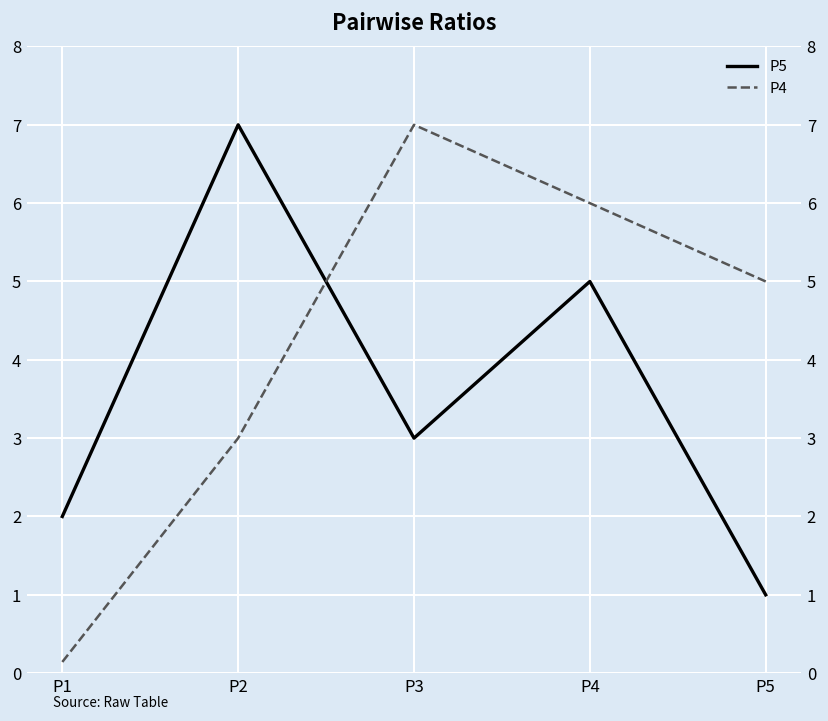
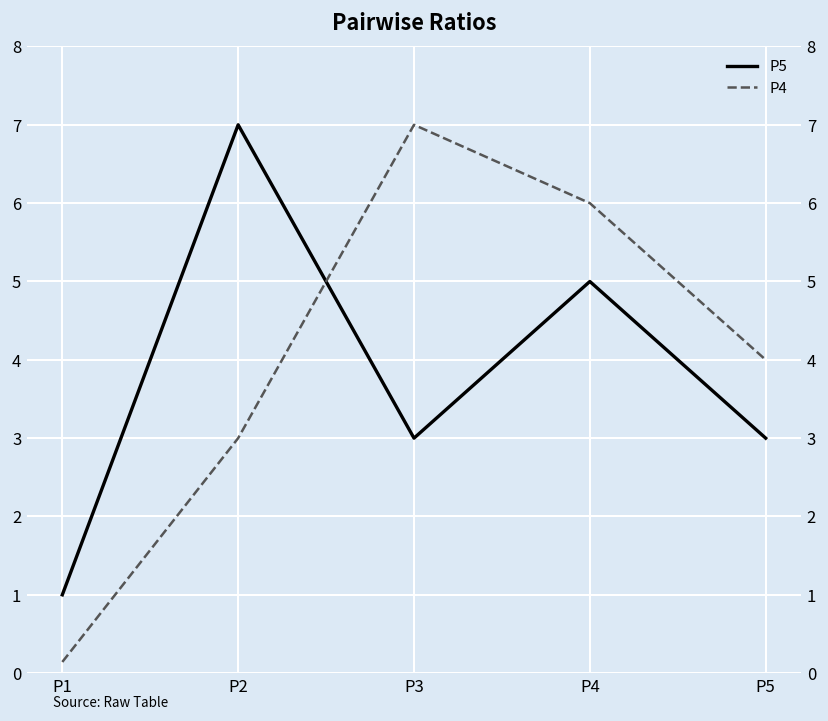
  {
    "P5": {
-     "P1": 2,
+     "P1": 1,
      "P2": 7,
      "P3": 3,
      "P4": 5,
-     "P5": 1
+     "P5": 3
    },
    "P4": {
      "P1": 0.1,
      "P2": 3,
      "P3": 7,
      "P4": 6,
-     "P5": 5
+     "P5": 4
    }
  }
